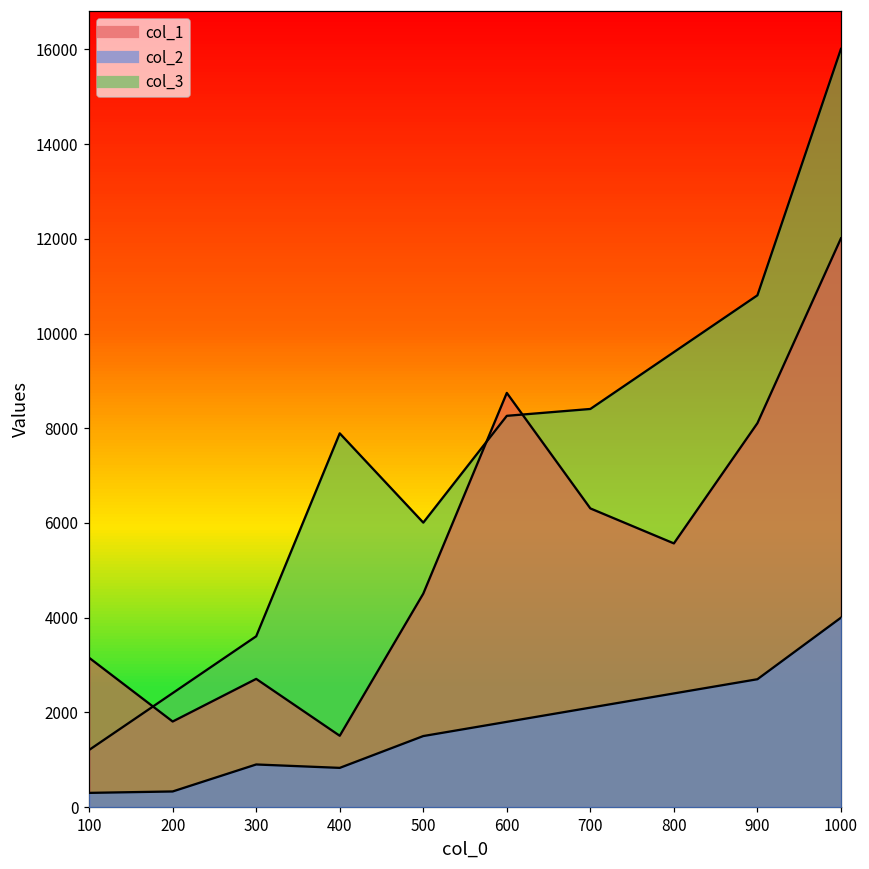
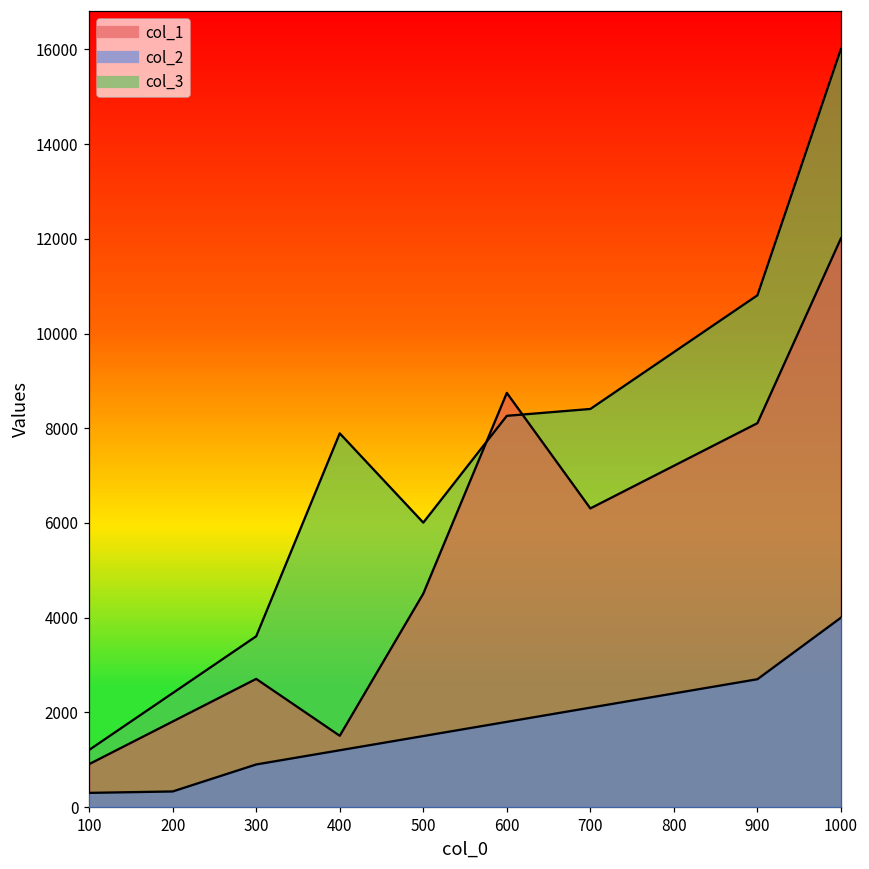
  {
    "col_1": {
-     "100": 3200,
+     "100": 900,
      "200": 1800,
      "300": 2700,
      "400": 1500,
      "500": 4500,
      "600": 8700,
      "700": 6300,
-     "800": 5600,
+     "800": 7200,
      "900": 8100,
      "1000": 12000
    },
    "col_2": {
      "100": 300,
      "200": 300,
      "300": 900,
-     "400": 800,
+     "400": 1200,
      "500": 1500,
      "600": 1800,
      "700": 2100,
      "800": 2400,
      "900": 2700,
      "1000": 4000
    },
    "col_3": {
      "100": 1200,
      "200": 2400,
      "300": 3600,
      "400": 7900,
      "500": 6000,
      "600": 8300,
      "700": 8400,
      "800": 9600,
      "900": 10800,
      "1000": 16000
    }
  }
